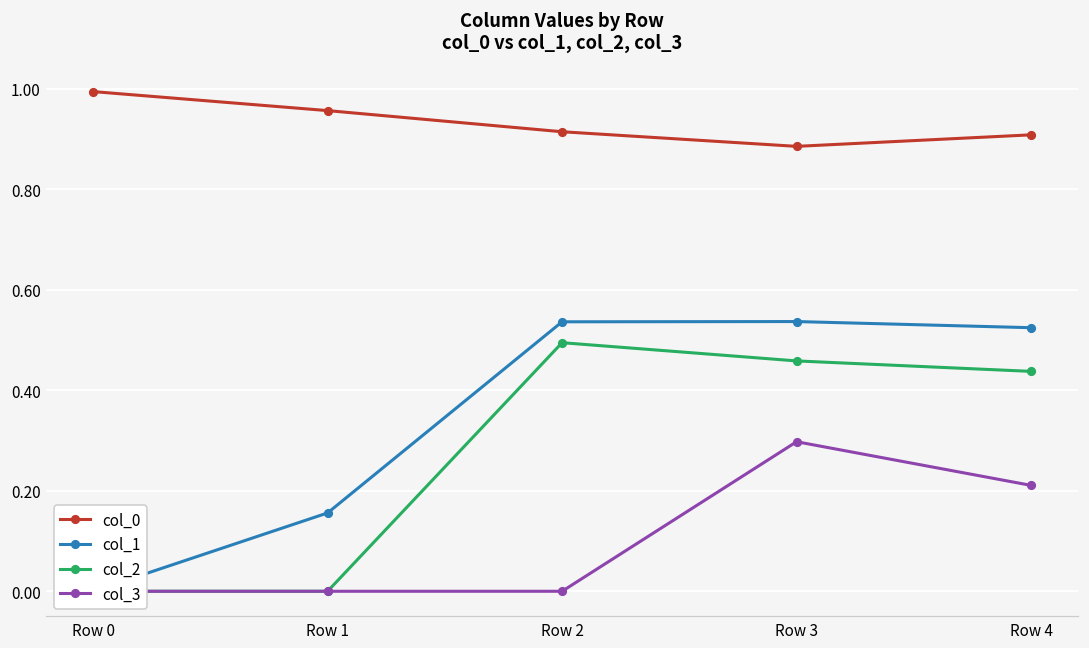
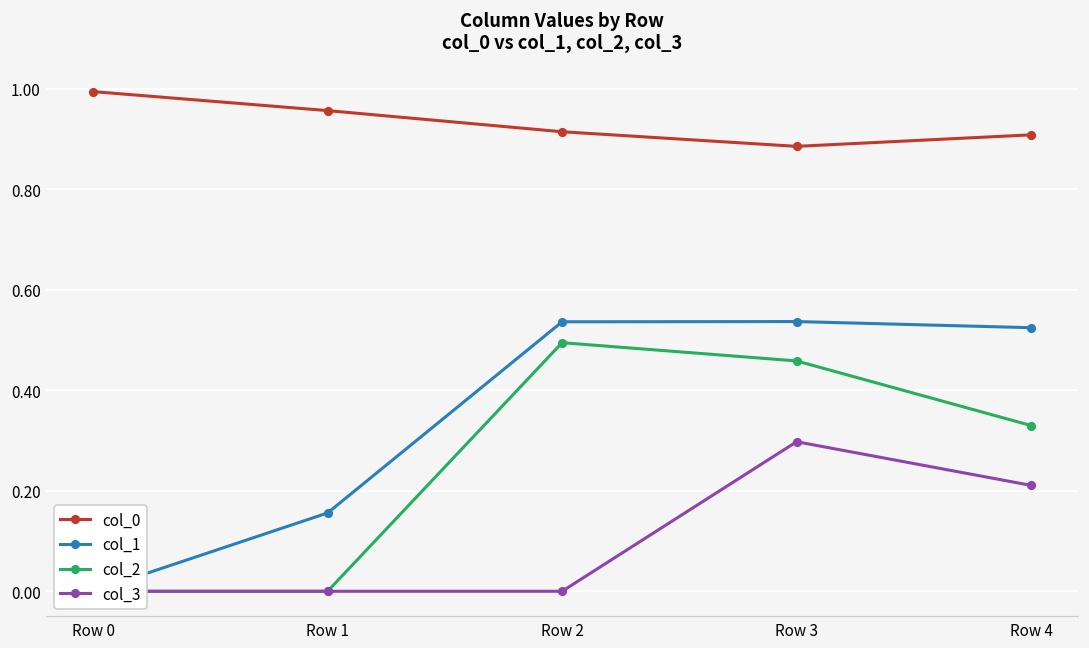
  {
    "col_0": {
      "Row 0": 0.99,
      "Row 1": 0.96,
      "Row 2": 0.91,
      "Row 3": 0.89,
      "Row 4": 0.91
    },
    "col_1": {
      "Row 1": 0.16,
      "Row 2": 0.54,
      "Row 3": 0.54,
      "Row 4": 0.52
    },
    "col_2": {
      "Row 2": 0.49,
      "Row 3": 0.46,
-     "Row 4": 0.44
+     "Row 4": 0.33
    },
    "col_3": {
      "Row 2": 0.00,
      "Row 3": 0.30,
      "Row 4": 0.21
    }
  }
